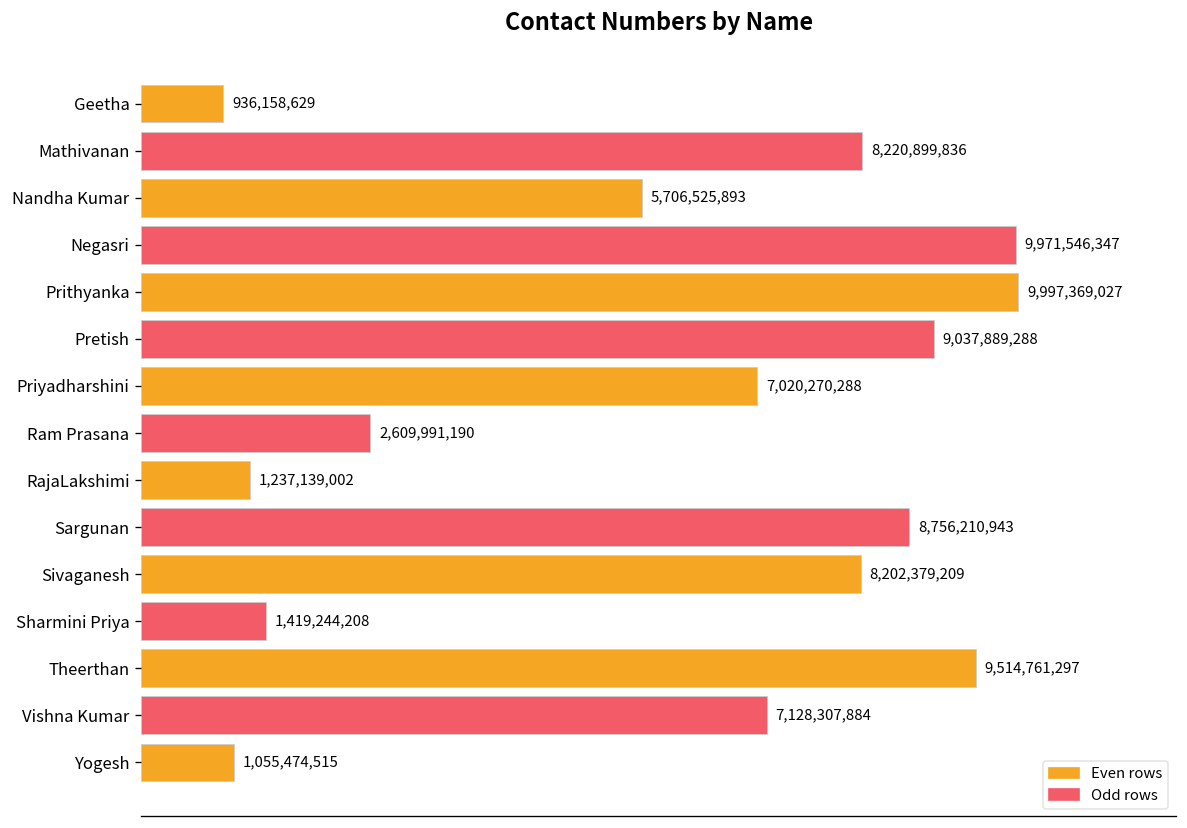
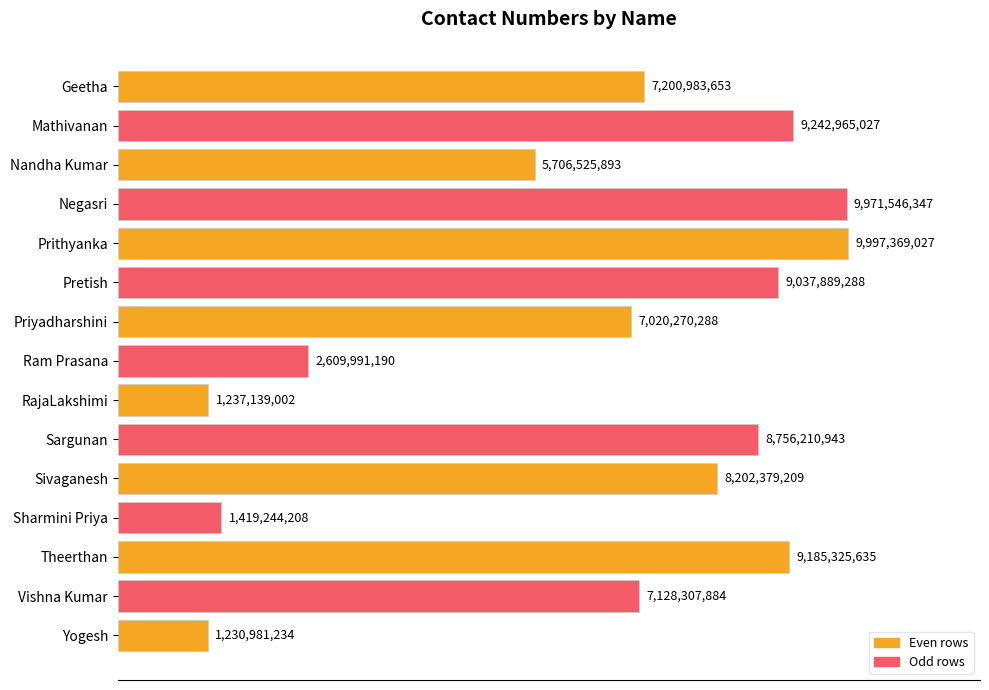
  {
-   "Geetha": "936,158,629",
-   "Mathivanan": "8,220,899,836",
+   "Geetha": "7,200,983,653",
+   "Mathivanan": "9,242,965,027",
    "Nandha Kumar": "5,706,525,893",
    "Negasri": "9,971,546,347",
    "Prithyanka": "9,997,369,027",
    "Pretish": "9,037,889,288",
    "Priyadharshini": "7,020,270,288",
    "Ram Prasana": "2,609,991,190",
    "RajaLakshimi": "1,237,139,002",
    "Sargunan": "8,756,210,943",
    "Sivaganesh": "8,202,379,209",
    "Sharmini Priya": "1,419,244,208",
-   "Theerthan": "9,514,761,297",
+   "Theerthan": "9,185,325,635",
    "Vishna Kumar": "7,128,307,884",
-   "Yogesh": "1,055,474,515"
+   "Yogesh": "1,230,981,234"
  }
